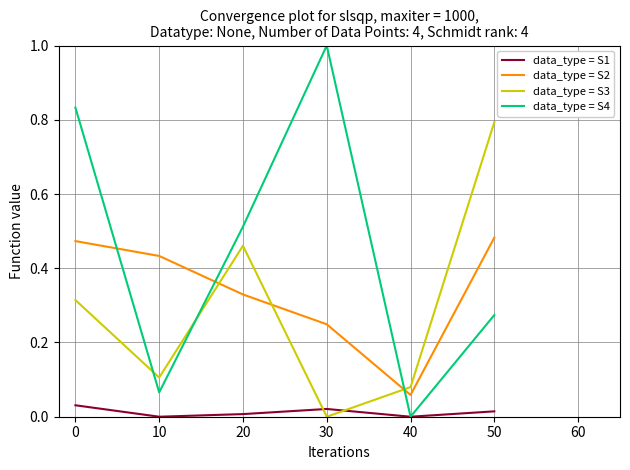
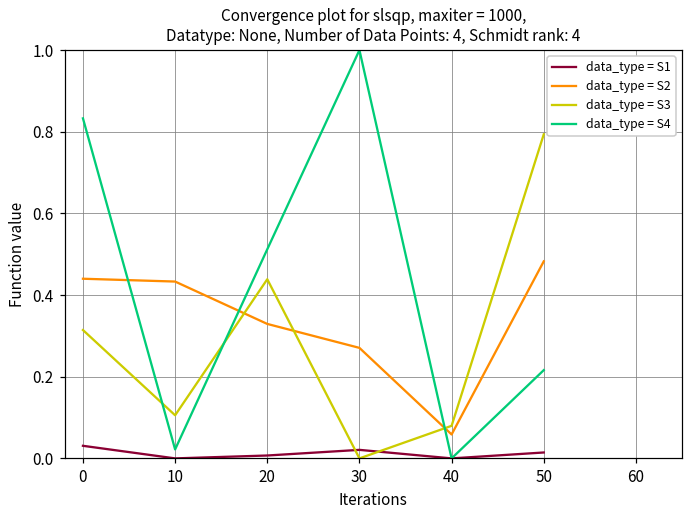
  {
    "data_type = S1": {
      "0": 0.03,
      "10": 0.00,
      "20": 0.01,
      "30": 0.02,
      "50": 0.01
    },
    "data_type = S2": {
-     "0": 0.47,
+     "0": 0.44,
      "10": 0.43,
      "20": 0.33,
-     "30": 0.25,
+     "30": 0.27,
      "40": 0.06,
      "50": 0.48
    },
    "data_type = S3": {
      "0": 0.31,
      "10": 0.11,
-     "20": 0.46,
+     "20": 0.44,
      "30": 0.00,
      "40": 0.08,
      "50": 0.79
    },
    "data_type = S4": {
      "0": 0.83,
-     "10": 0.07,
+     "10": 0.02,
      "20": 0.51,
      "30": 1.00,
-     "50": 0.27
+     "50": 0.22
    }
  }
